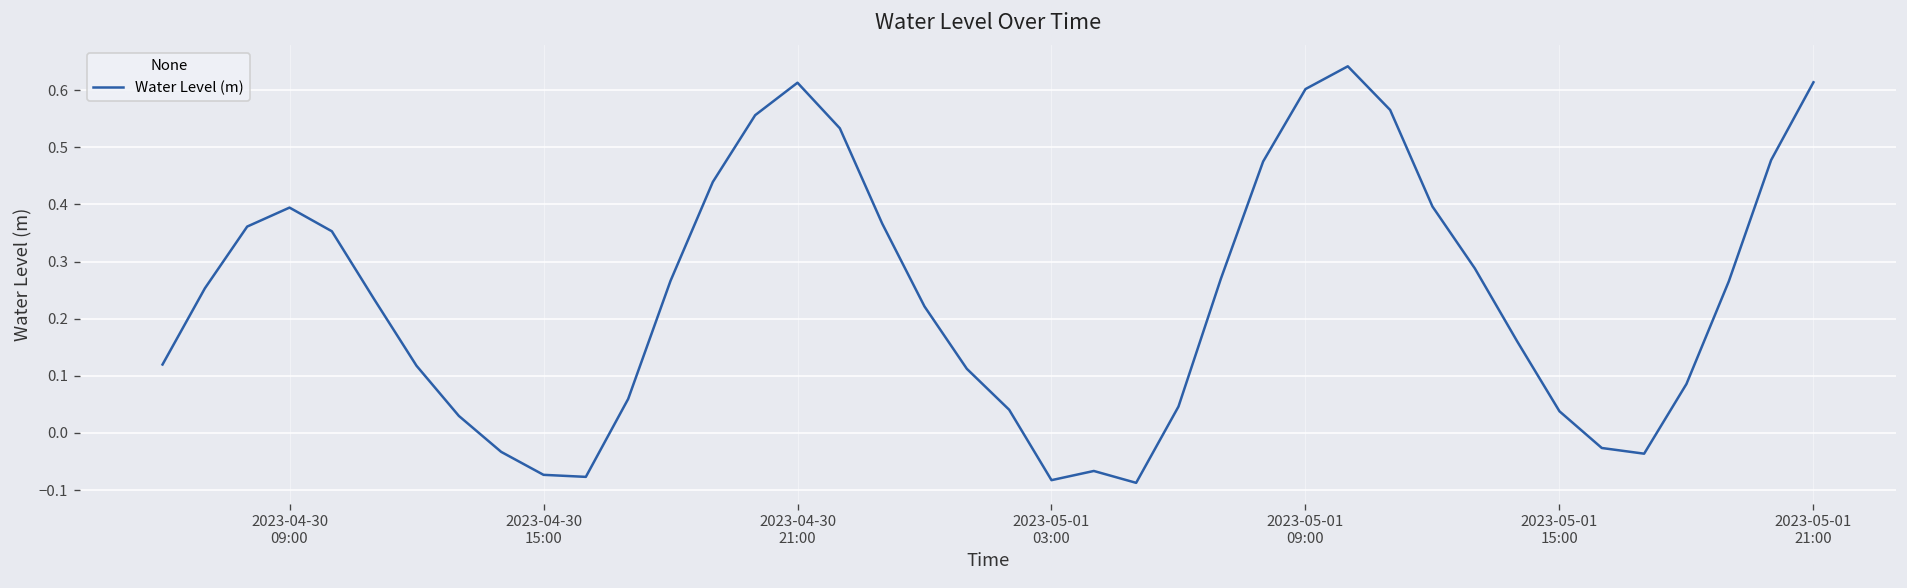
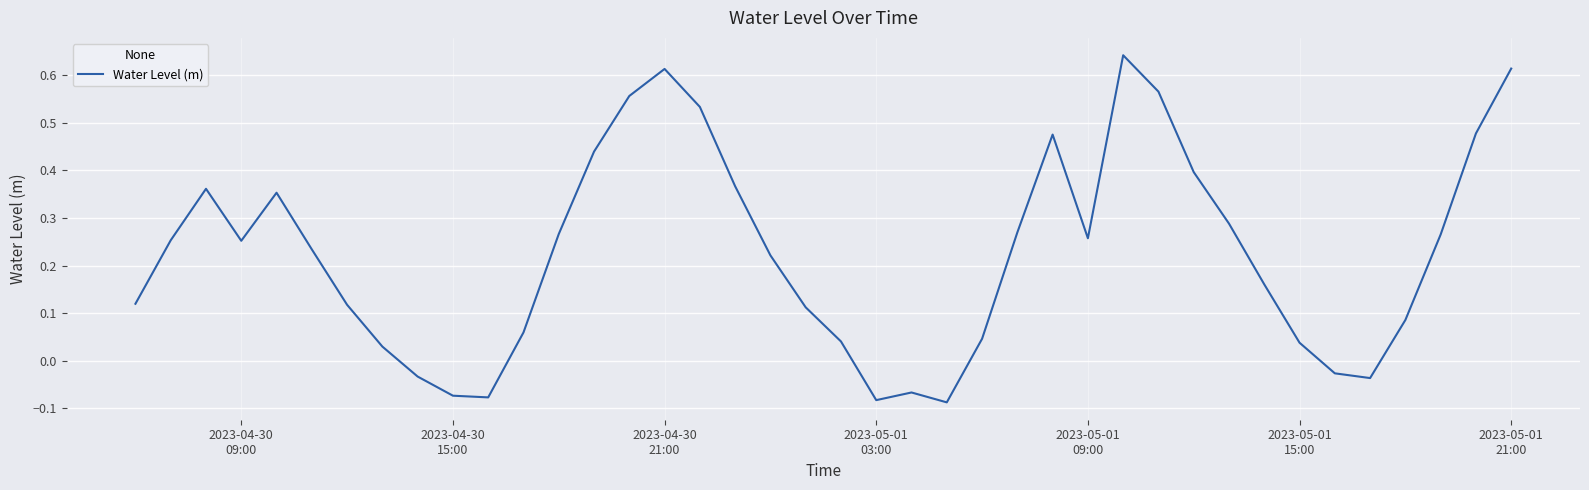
  {
-   "2023-04-30 09:00": 0.39,
+   "2023-04-30 09:00": 0.25,
    "2023-04-30 15:00": -0.07,
    "2023-04-30 21:00": 0.61,
    "2023-05-01 03:00": -0.08,
-   "2023-05-01 09:00": 0.60,
+   "2023-05-01 09:00": 0.26,
    "2023-05-01 15:00": 0.04,
    "2023-05-01 21:00": 0.61
  }
